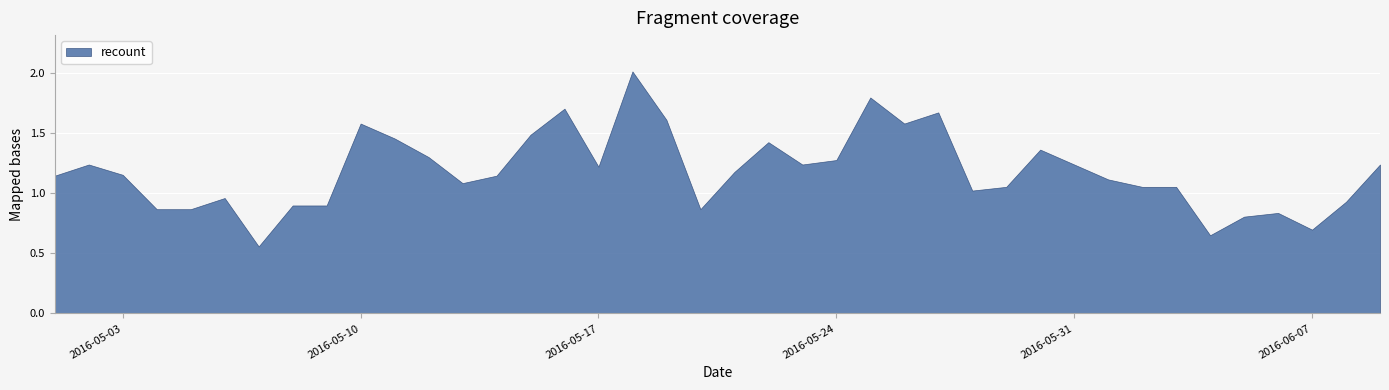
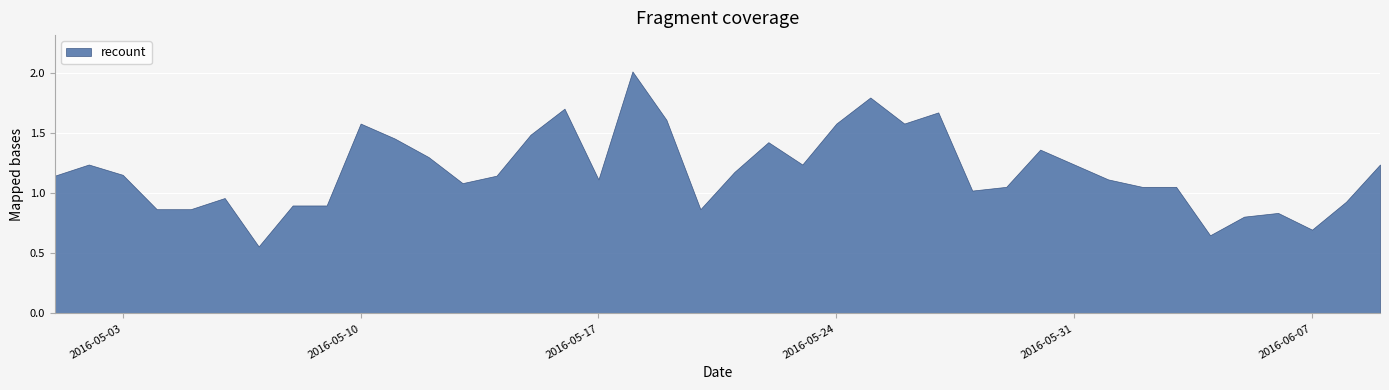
  {
    "2016-05-03": 1.15,
    "2016-05-10": 1.58,
-   "2016-05-17": 1.22,
-   "2016-05-24": 1.28,
+   "2016-05-17": 1.12,
+   "2016-05-24": 1.58,
    "2016-05-31": 1.24,
    "2016-06-07": 0.70
  }
